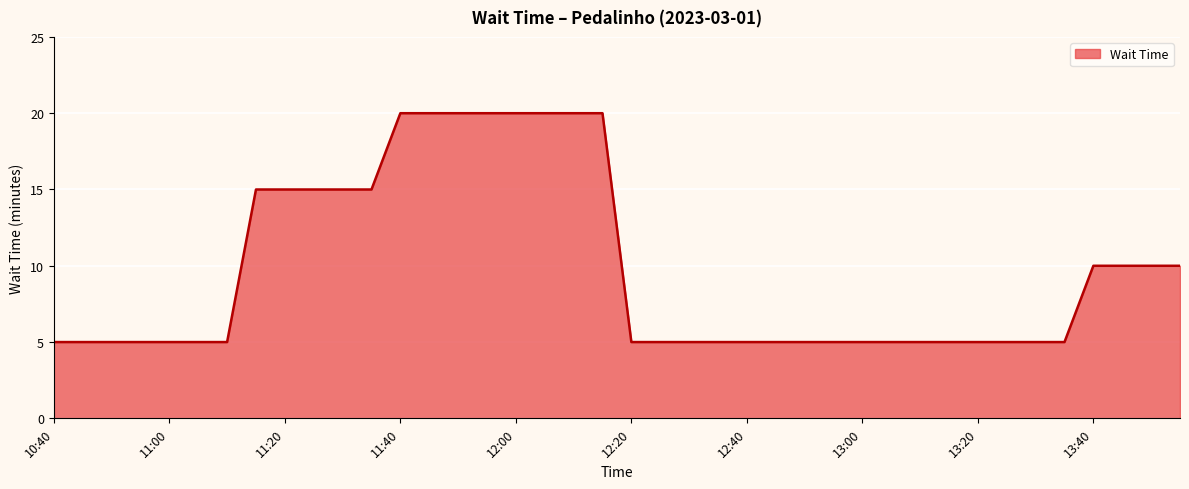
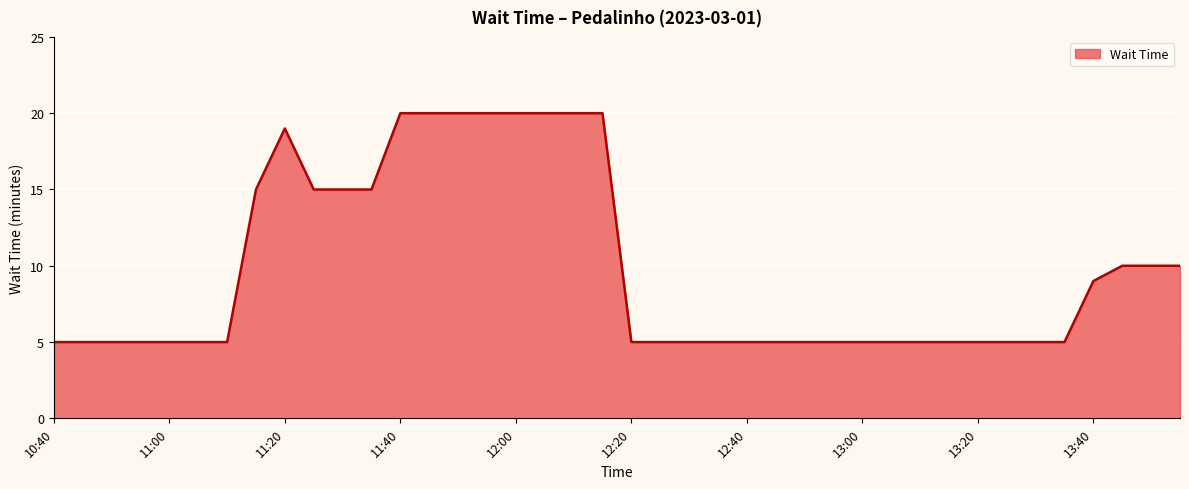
  {
    "10:40": 5,
    "11:00": 5,
-   "11:20": 15,
+   "11:20": 19,
    "11:40": 20,
    "12:00": 20,
    "12:20": 5,
    "12:40": 5,
    "13:00": 5,
    "13:20": 5,
-   "13:40": 10
+   "13:40": 9
  }
